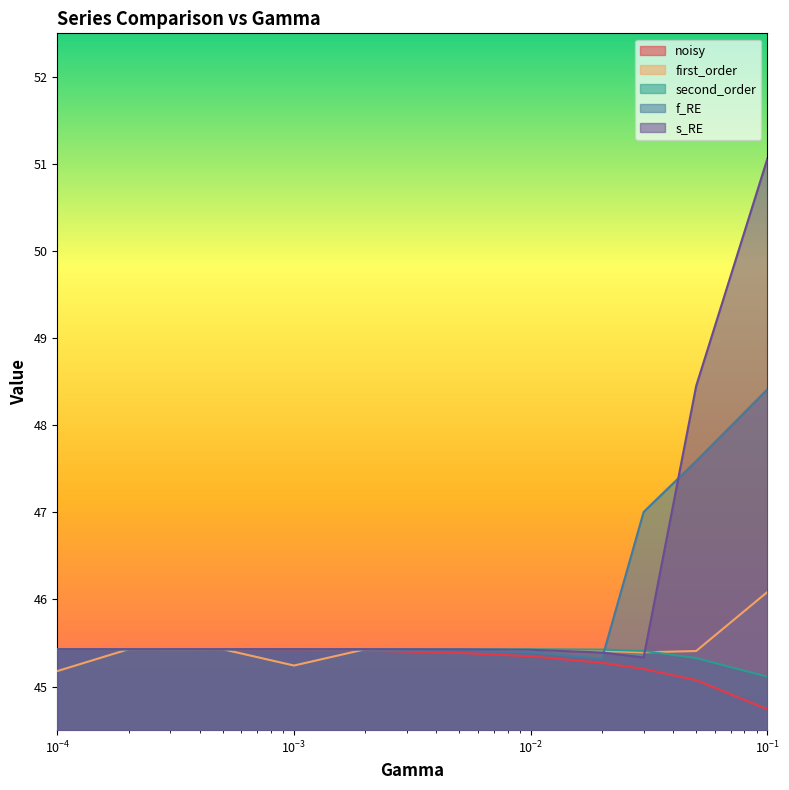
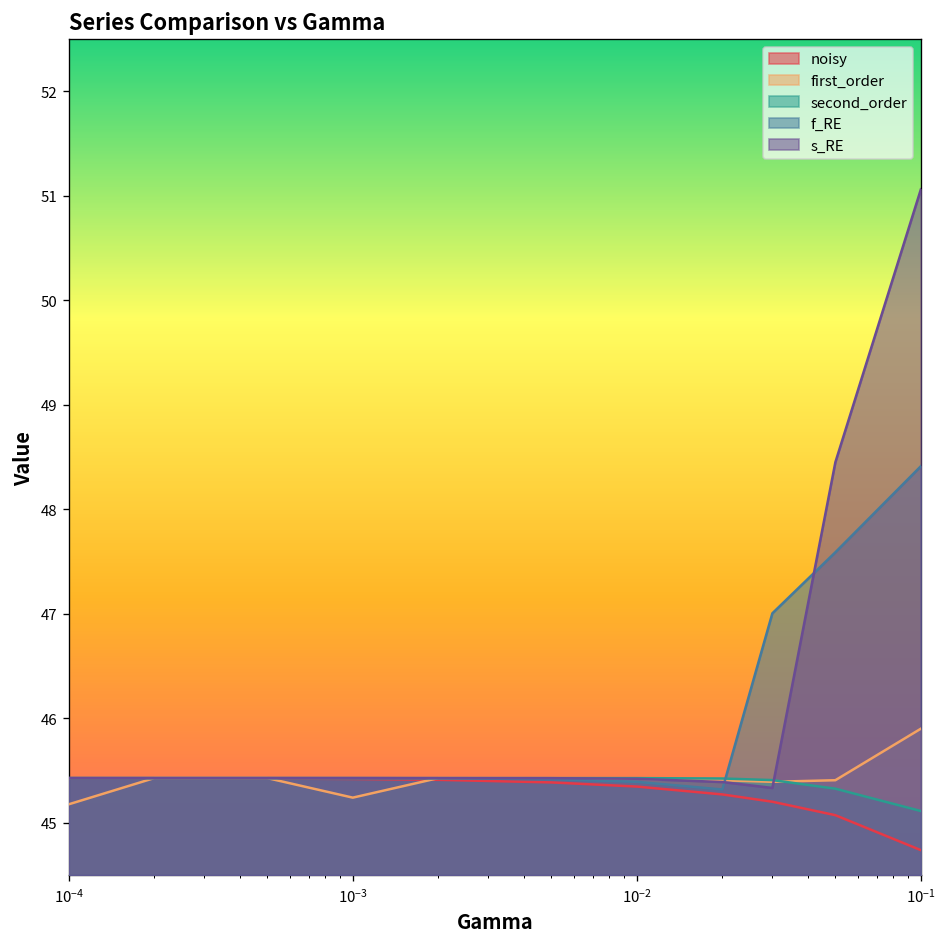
  {
    "noisy": {
      "10^-2": 45.3,
      "10^-1": 44.7
    },
    "first_order": {
      "10^-4": 45.2,
      "10^-3": 45.2,
-     "10^-1": 46.1
+     "10^-1": 45.9
    }
  }
